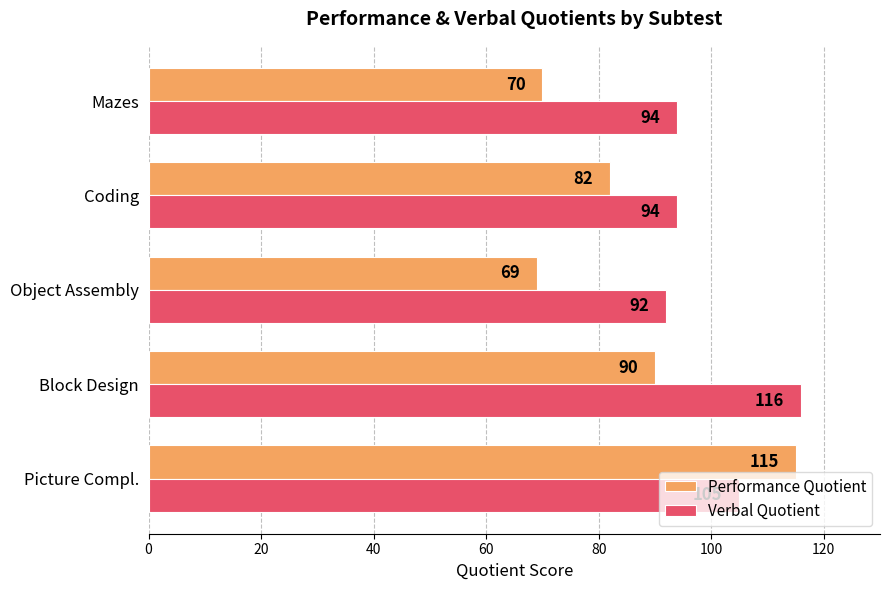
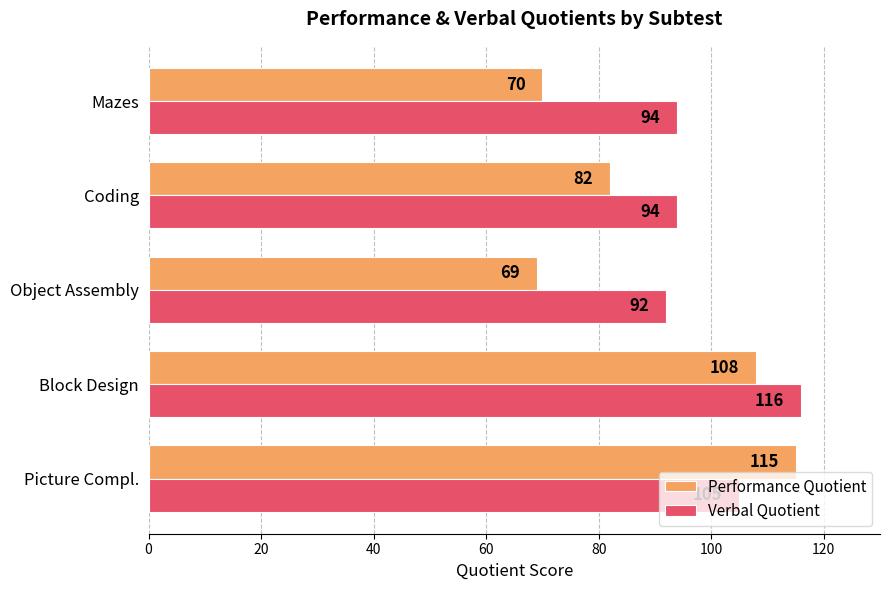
  {
    "Performance Quotient": {
      "Mazes": 70,
      "Coding": 82,
      "Object Assembly": 69,
-     "Block Design": 90,
+     "Block Design": 108,
      "Picture Compl.": 115
    },
    "Verbal Quotient": {
      "Mazes": 94,
      "Coding": 94,
      "Object Assembly": 92,
      "Block Design": 116
    }
  }
